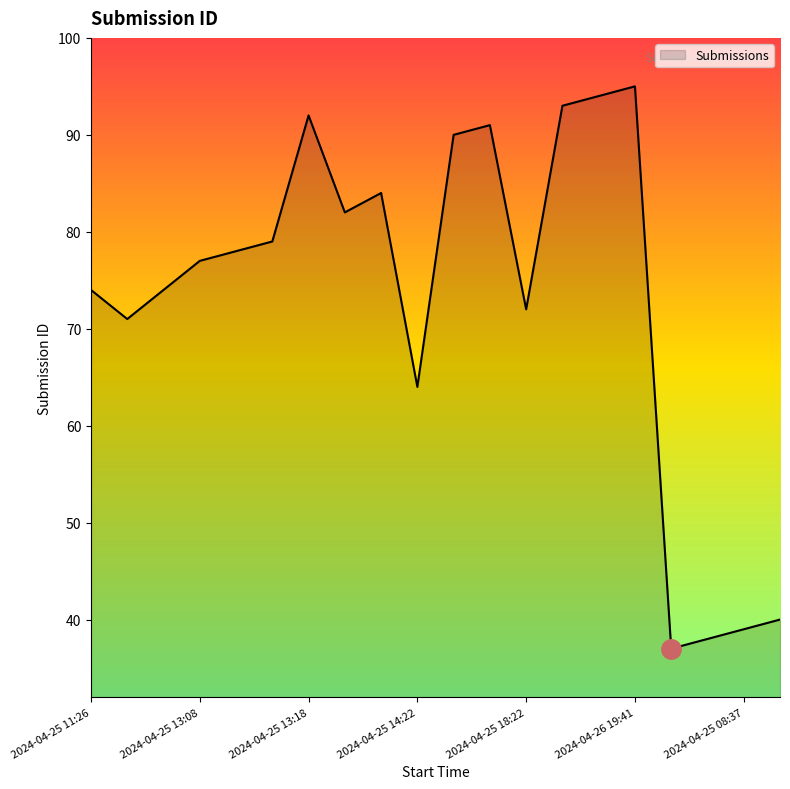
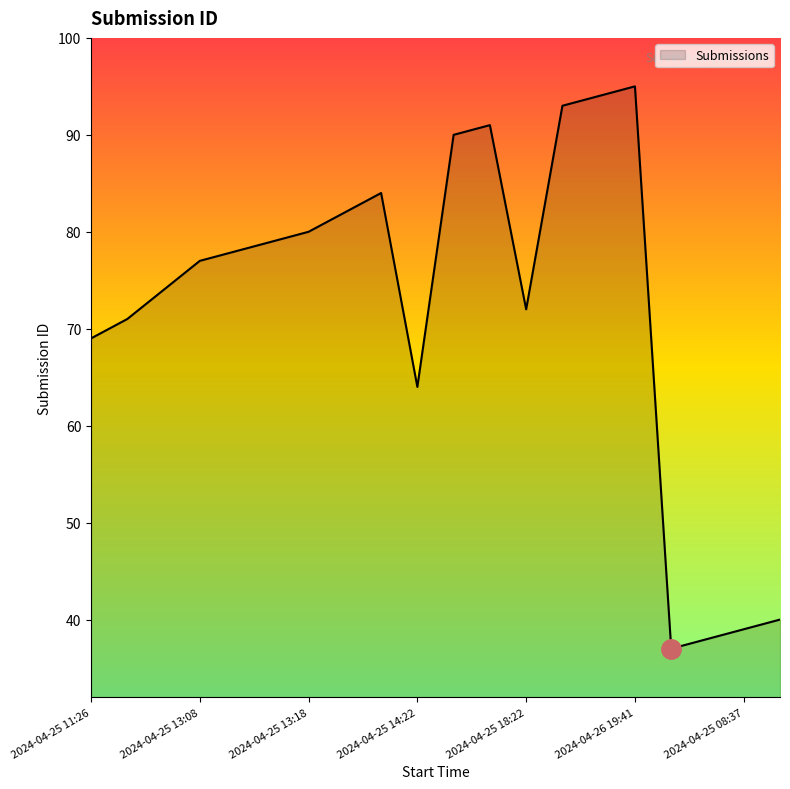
  {
    "Submissions": {
-     "2024-04-25 11:26": 74,
-     "2024-04-25 13:18": 92,
+     "2024-04-25 11:26": 69,
+     "2024-04-25 13:18": 80,
      "2024-04-25 14:22": 64,
      "2024-04-25 18:22": 72,
      "2024-04-26 19:41": 95,
      "2024-04-25 08:37": 39
    }
  }
